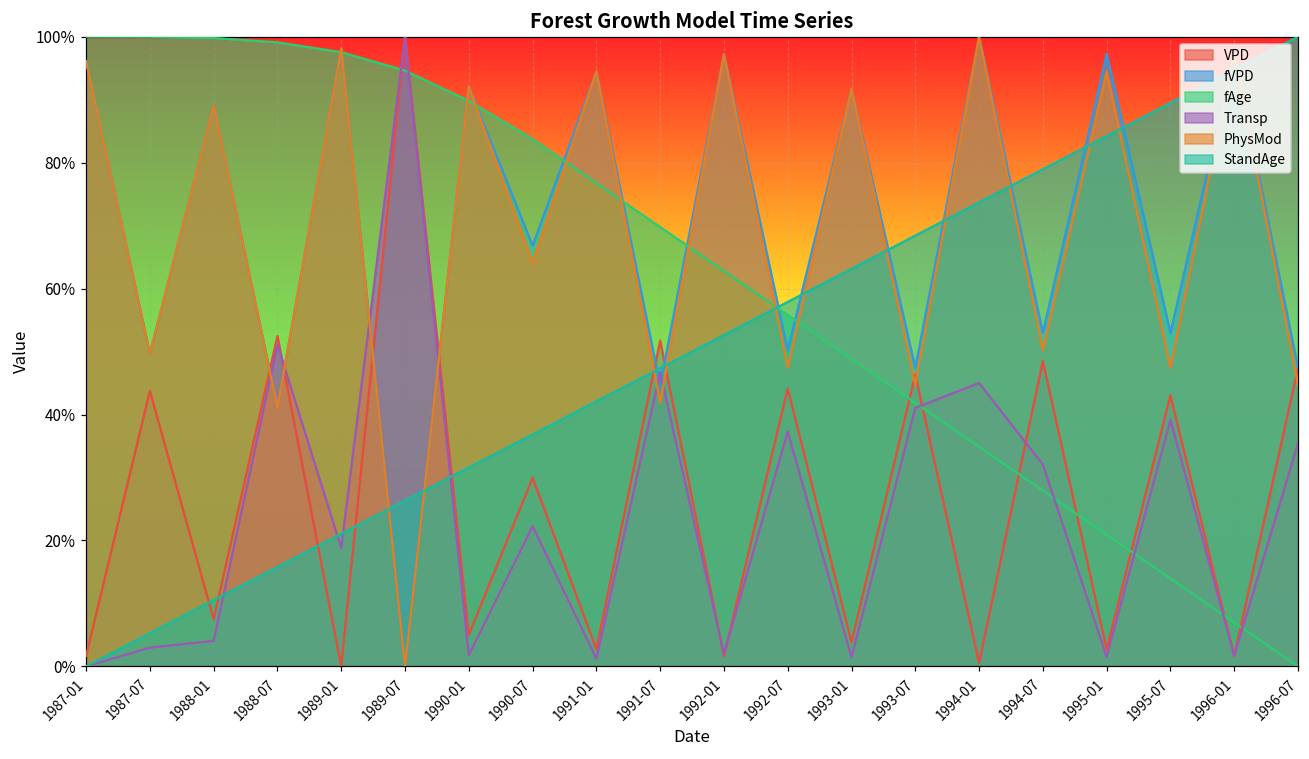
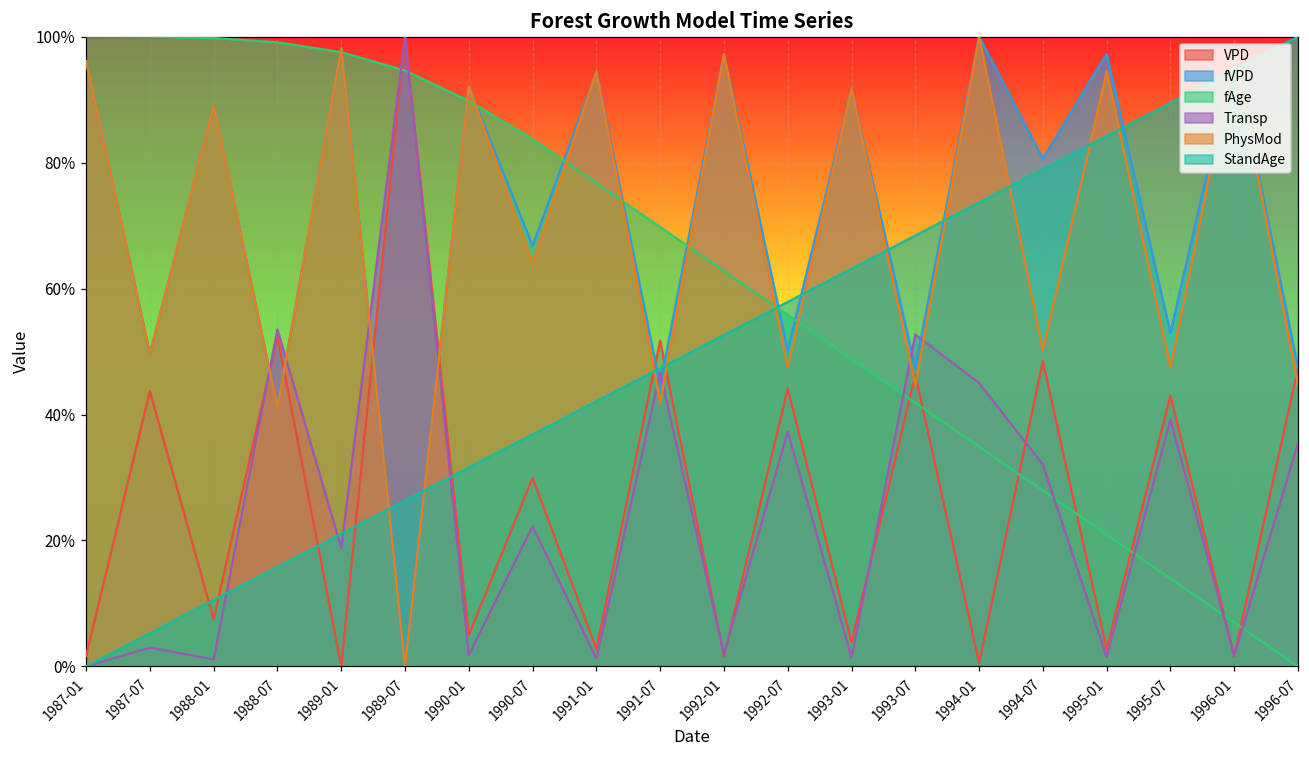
  {
    "fVPD": {
      "1990-07": "67%",
      "1991-07": "45%",
      "1992-07": "50%",
      "1993-07": "47%",
-     "1994-07": "53%",
+     "1994-07": "81%",
      "1995-01": "97%",
      "1995-07": "53%"
    },
    "Transp": {
      "1987-07": "3%",
-     "1988-01": "4%",
-     "1988-07": "51%",
+     "1988-01": "1%",
+     "1988-07": "54%",
      "1989-01": "19%",
      "1990-01": "2%",
      "1990-07": "22%",
      "1991-01": "1%",
      "1991-07": "47%",
      "1992-07": "37%",
      "1993-01": "1%",
-     "1993-07": "41%",
+     "1993-07": "53%",
      "1994-01": "45%",
      "1994-07": "32%",
      "1995-01": "2%",
      "1995-07": "39%",
      "1996-07": "35%"
    }
  }
